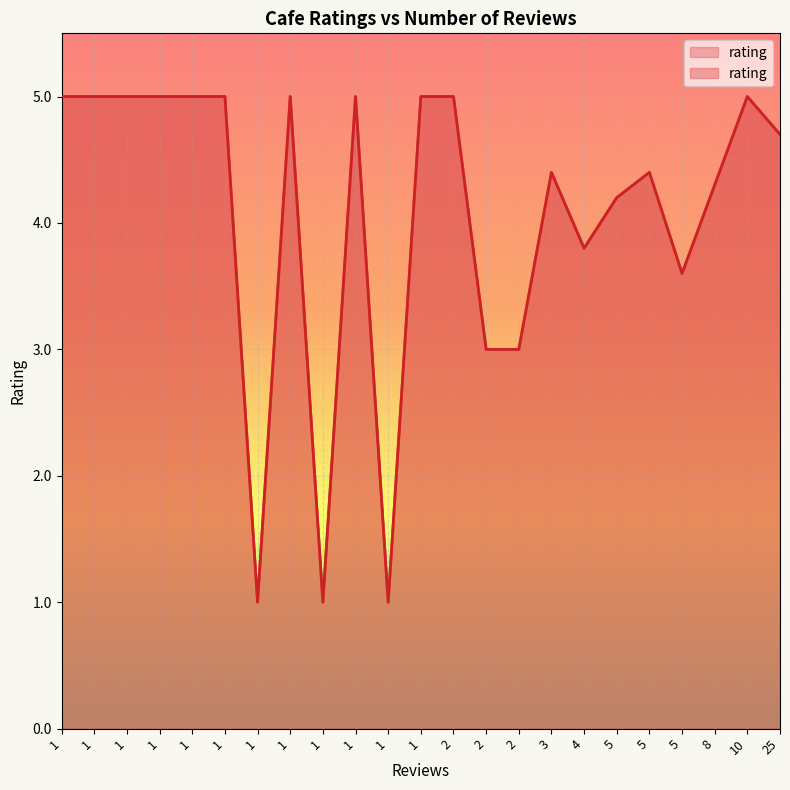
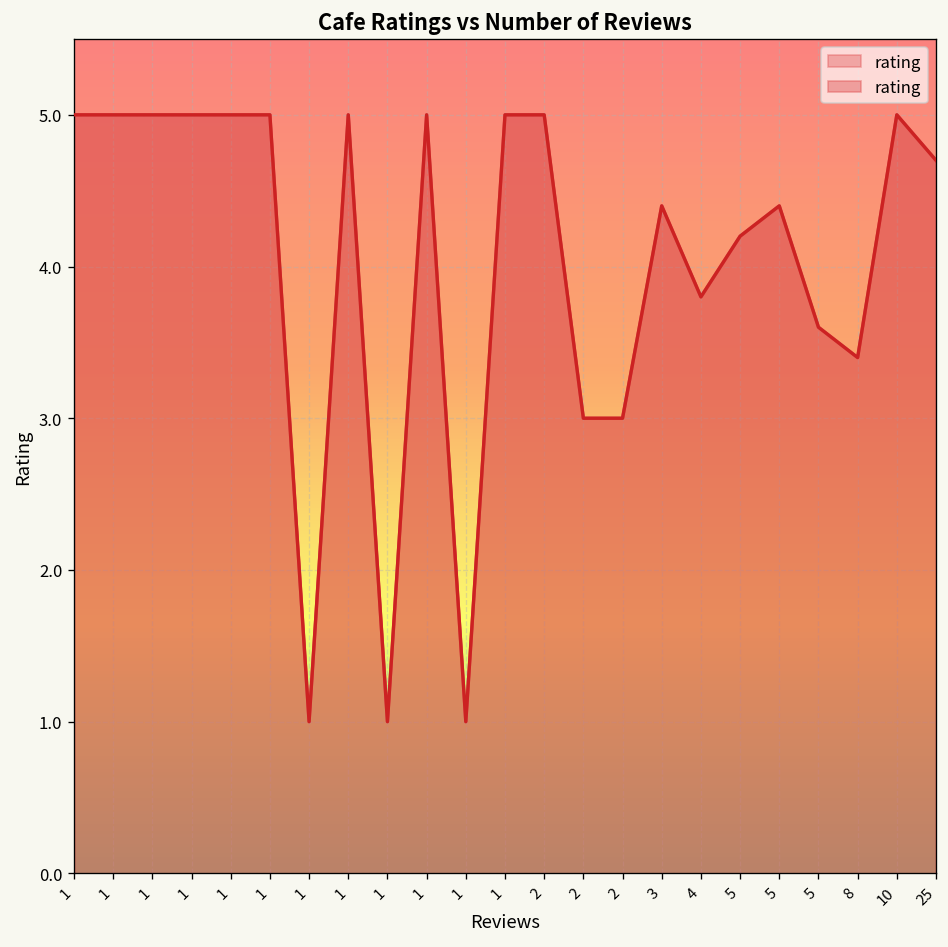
  {
    "3": 4.4,
    "4": 3.8,
-   "8": 4.3,
+   "8": 3.4,
    "10": 5.0,
    "25": 4.7
  }
